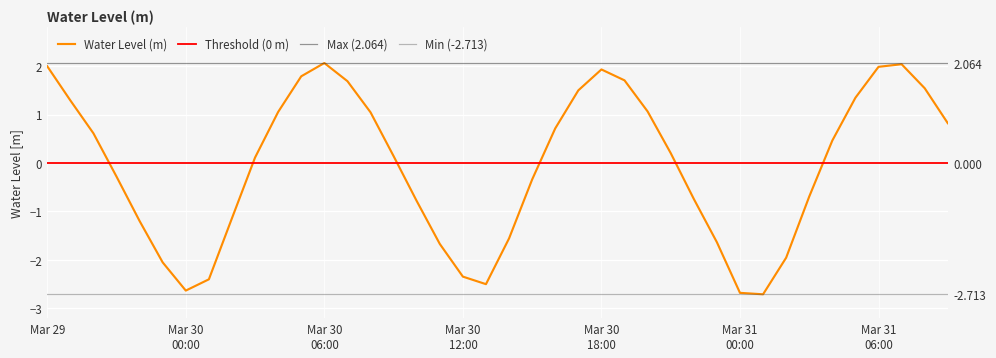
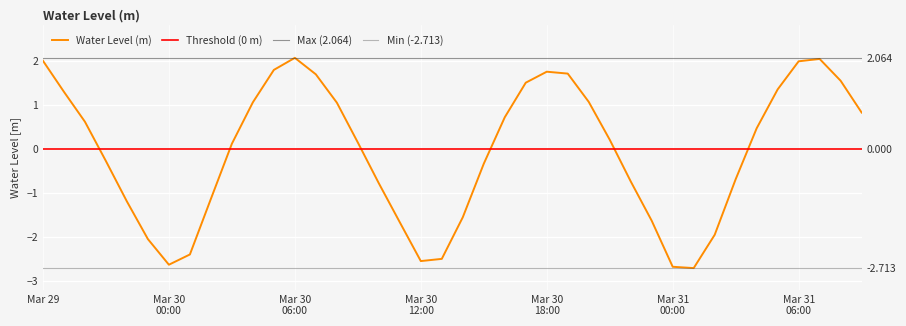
  {
    "Mar 29": 2.0,
    "Mar 30 00:00": -2.6,
    "Mar 30 06:00": 2.1,
-   "Mar 30 12:00": -2.3,
-   "Mar 30 18:00": 1.9,
+   "Mar 30 12:00": -2.6,
+   "Mar 30 18:00": 1.7,
    "Mar 31 00:00": -2.7,
    "Mar 31 06:00": 2.0
  }
